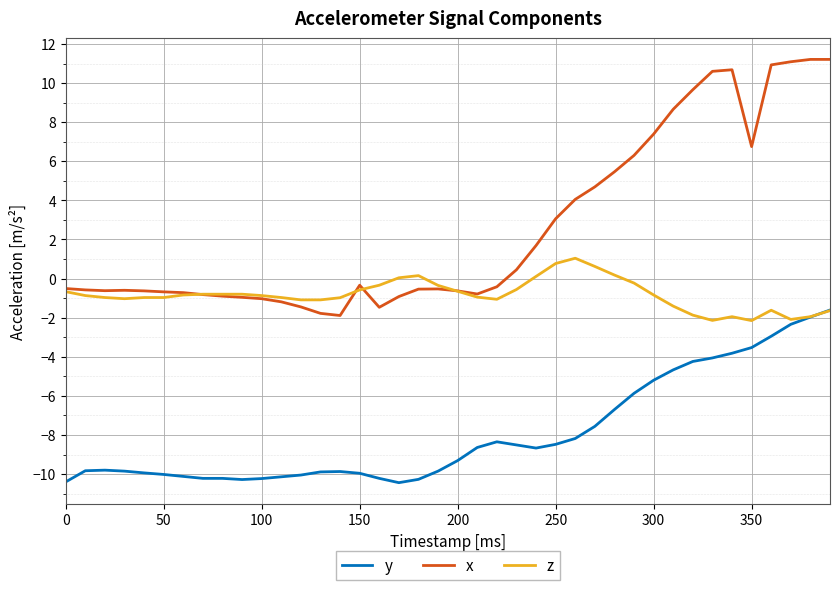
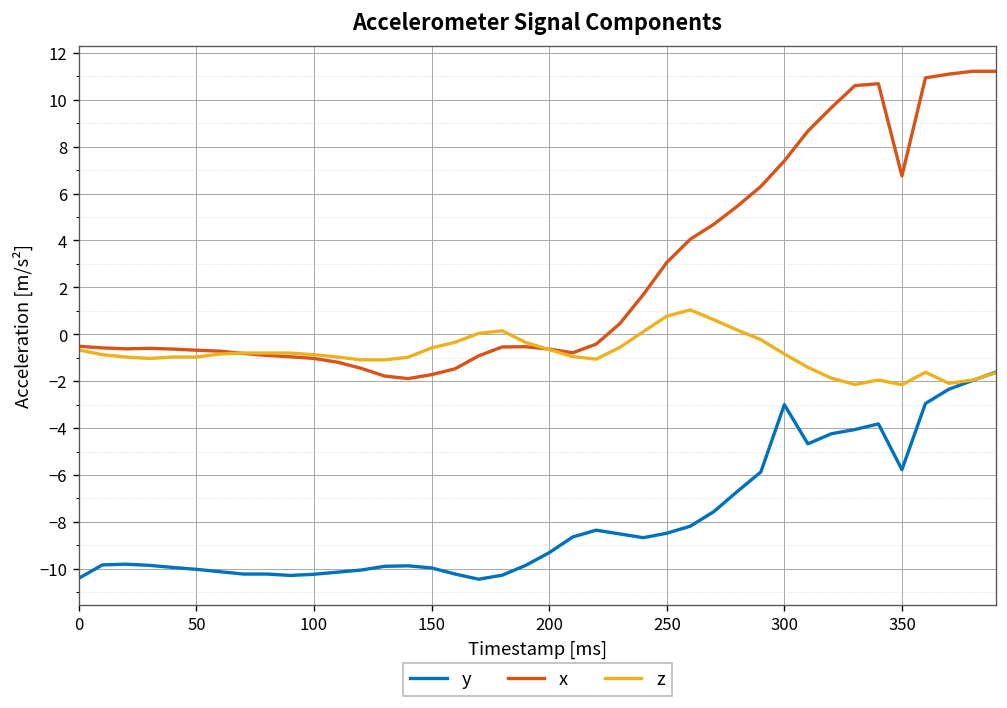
  {
    "y": {
      "0": -10.4,
      "50": -10.0,
      "100": -10.2,
      "150": -10.0,
      "200": -9.3,
      "250": -8.5,
-     "300": -5.2,
-     "350": -3.5
+     "300": -3.0,
+     "350": -5.8
    },
    "x": {
      "0": -0.5,
      "50": -0.7,
      "100": -1.0,
-     "150": -0.3,
+     "150": -1.7,
      "250": 3.1,
      "300": 7.4,
      "350": 6.8
    },
    "z": {
      "0": -0.7,
      "50": -1.0,
      "100": -0.9,
      "150": -0.6,
      "250": 0.8,
      "300": -0.8,
      "350": -2.2
    }
  }
